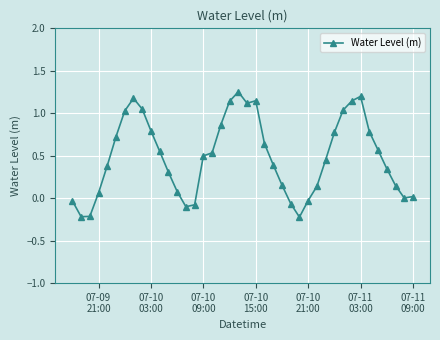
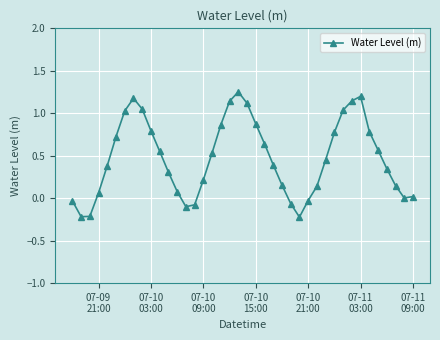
  {
    "07-09 21:00": 0.1,
    "07-10 03:00": 0.8,
-   "07-10 09:00": 0.5,
-   "07-10 15:00": 1.1,
+   "07-10 09:00": 0.2,
+   "07-10 15:00": 0.9,
    "07-10 21:00": 0.0,
    "07-11 03:00": 1.2,
    "07-11 09:00": 0.0
  }
